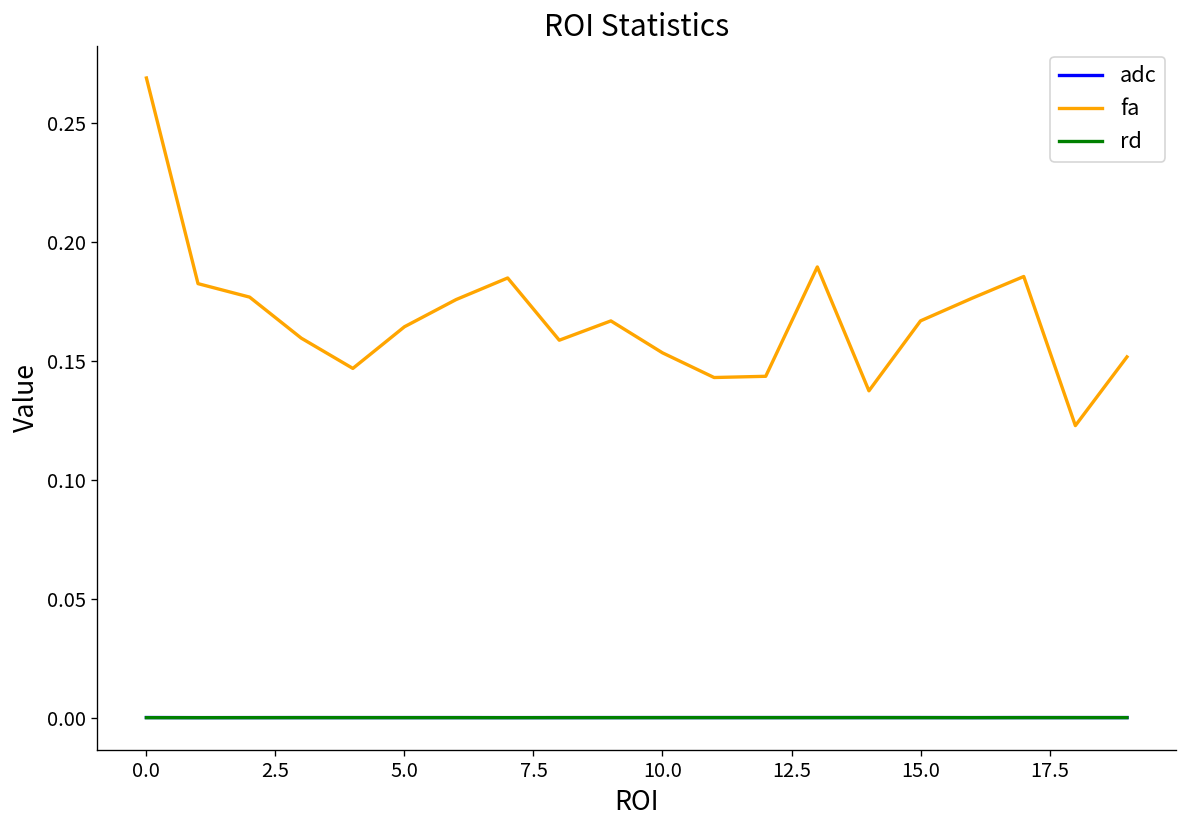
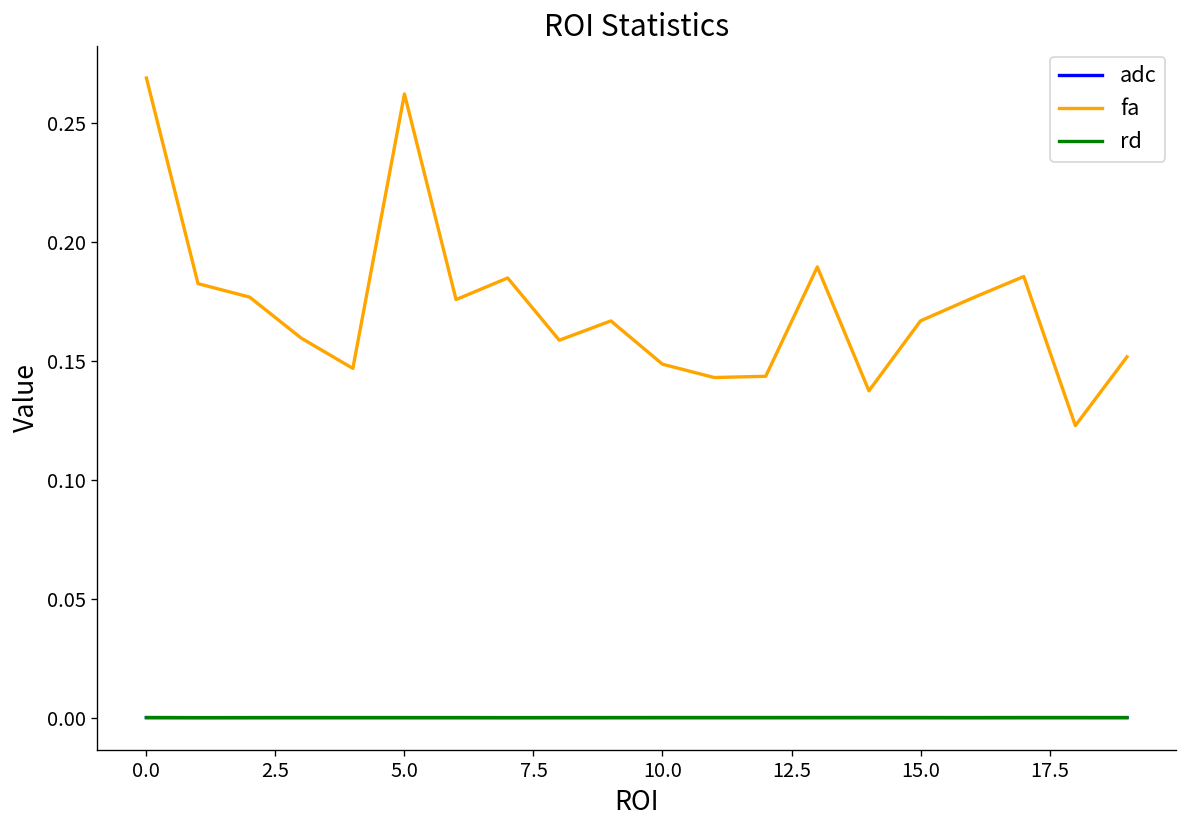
  {
    "rd": {
      "0.0": 0.000,
      "5.0": 0.000,
      "10.0": 0.000,
      "15.0": 0.000
    },
    "fa": {
      "0.0": 0.269,
-     "5.0": 0.164,
-     "10.0": 0.153,
+     "5.0": 0.262,
+     "10.0": 0.149,
      "15.0": 0.167
    }
  }
